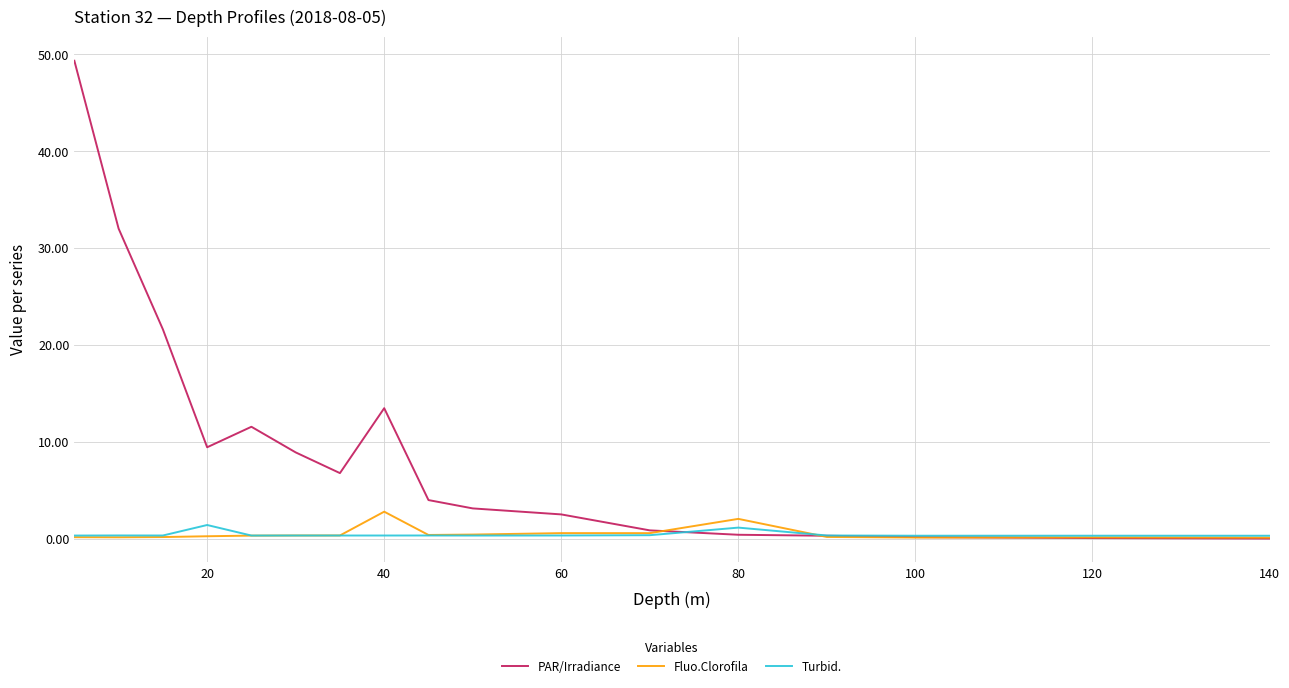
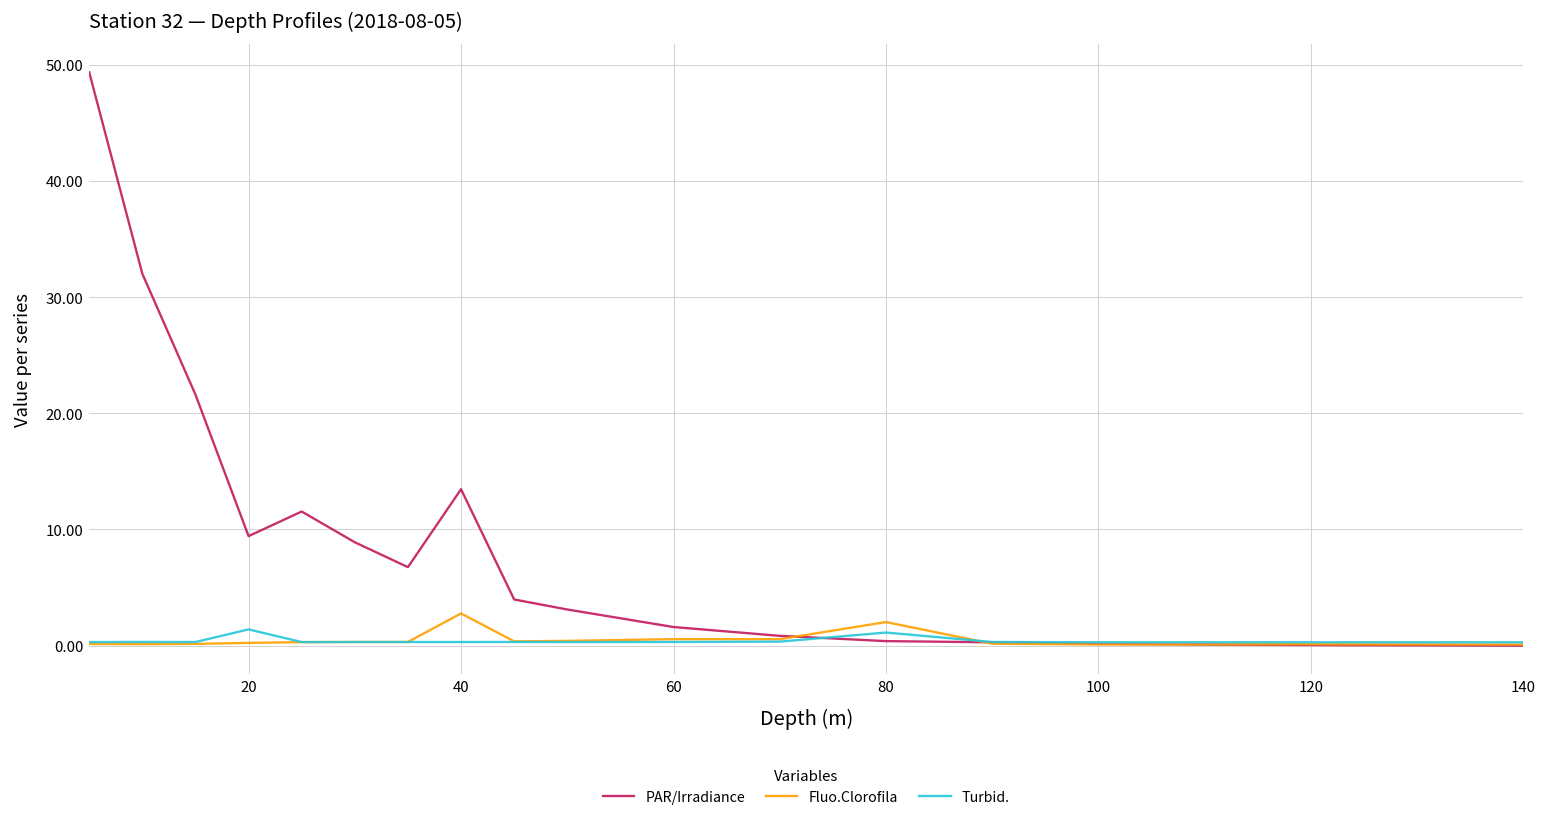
  {
    "PAR/Irradiance": {
      "20": 9,
      "40": 13,
-     "60": 2.5,
+     "60": 1.6,
      "80": 0
    },
    "Fluo.Clorofila": {
      "20": 0,
      "40": 3,
      "80": 2
    },
    "Turbid.": {
      "20": 1,
      "40": 0,
      "80": 1
    }
  }
